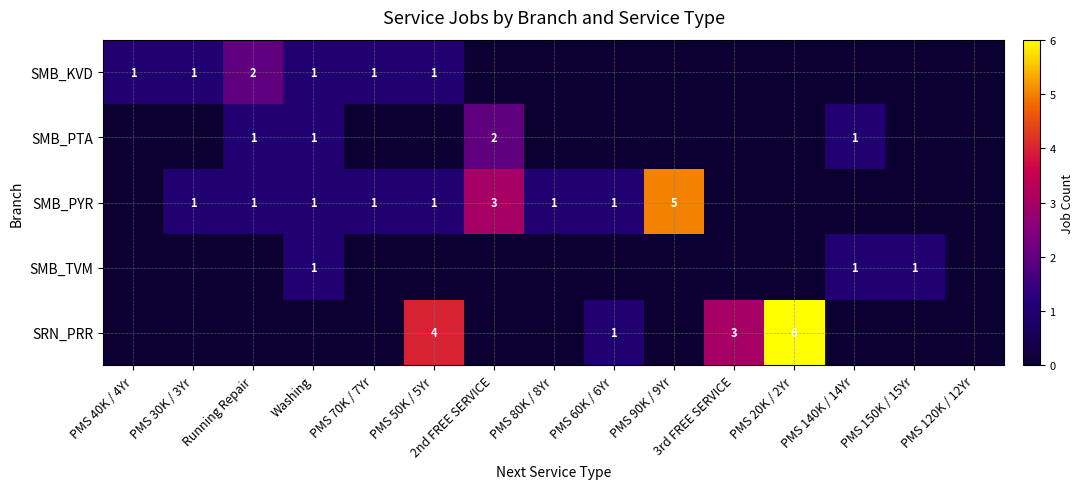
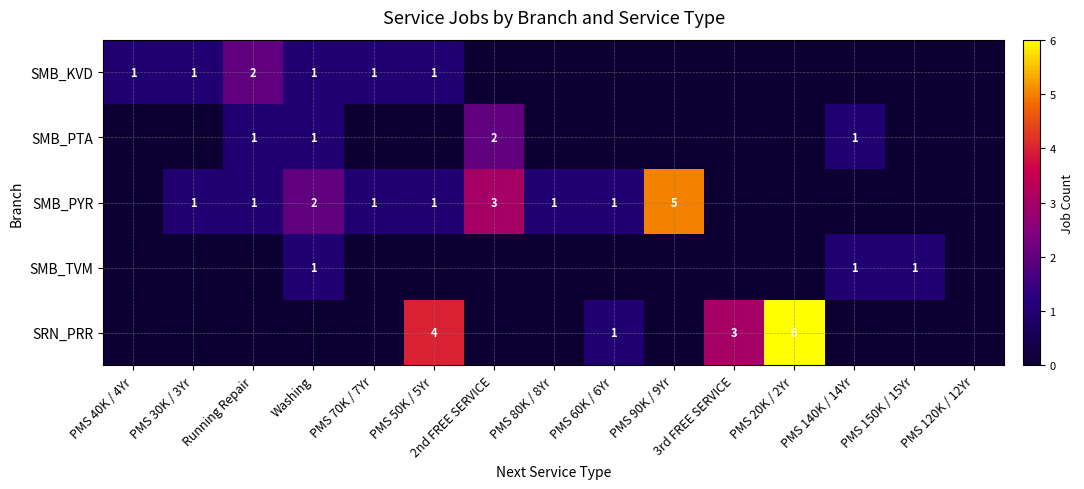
  {
    "SMB_KVD": {
      "PMS 40K / 4Yr": 1,
      "PMS 30K / 3Yr": 1,
      "Running Repair": 2,
      "Washing": 1,
      "PMS 70K / 7Yr": 1,
      "PMS 50K / 5Yr": 1
    },
    "SMB_PTA": {
      "Running Repair": 1,
      "Washing": 1,
      "2nd FREE SERVICE": 2,
      "PMS 140K / 14Yr": 1
    },
    "SMB_PYR": {
      "PMS 30K / 3Yr": 1,
      "Running Repair": 1,
-     "Washing": 1,
+     "Washing": 2,
      "PMS 70K / 7Yr": 1,
      "PMS 50K / 5Yr": 1,
      "2nd FREE SERVICE": 3,
      "PMS 80K / 8Yr": 1,
      "PMS 60K / 6Yr": 1,
      "PMS 90K / 9Yr": 5
    },
    "SMB_TVM": {
      "Washing": 1,
      "PMS 140K / 14Yr": 1,
      "PMS 150K / 15Yr": 1
    },
    "SRN_PRR": {
      "PMS 50K / 5Yr": 4,
      "PMS 60K / 6Yr": 1,
      "3rd FREE SERVICE": 3,
      "PMS 20K / 2Yr": 6
    }
  }
